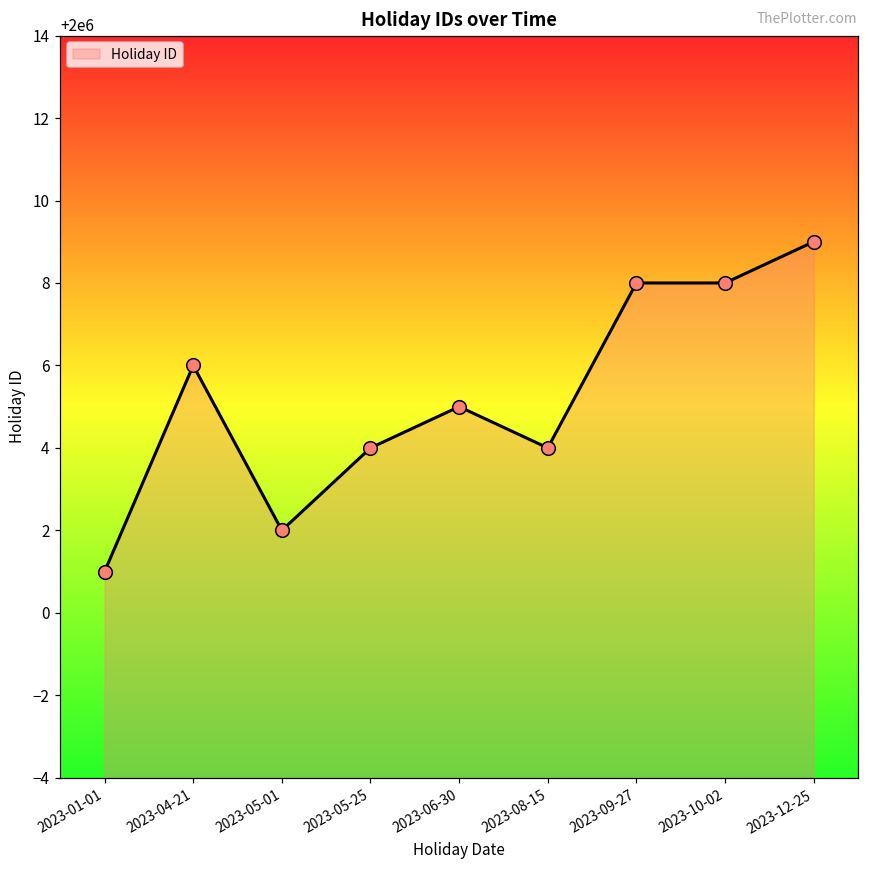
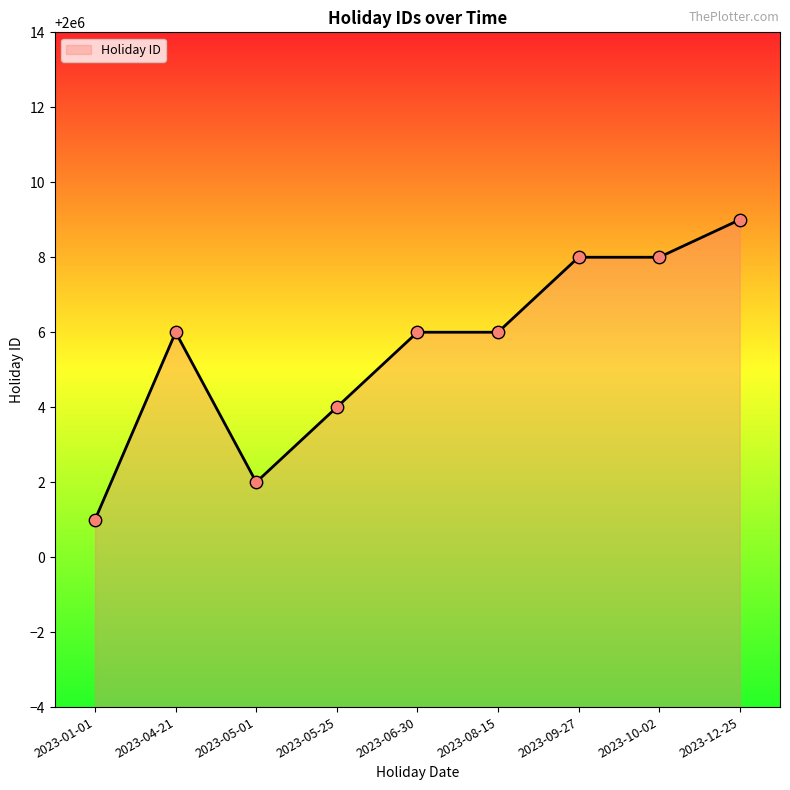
  {
    "2023-01-01": 2000001,
    "2023-04-21": 2000006,
    "2023-05-01": 2000002,
    "2023-05-25": 2000004,
-   "2023-06-30": 2000005,
-   "2023-08-15": 2000004,
+   "2023-06-30": 2000006,
+   "2023-08-15": 2000006,
    "2023-09-27": 2000008,
    "2023-10-02": 2000008,
    "2023-12-25": 2000009
  }
